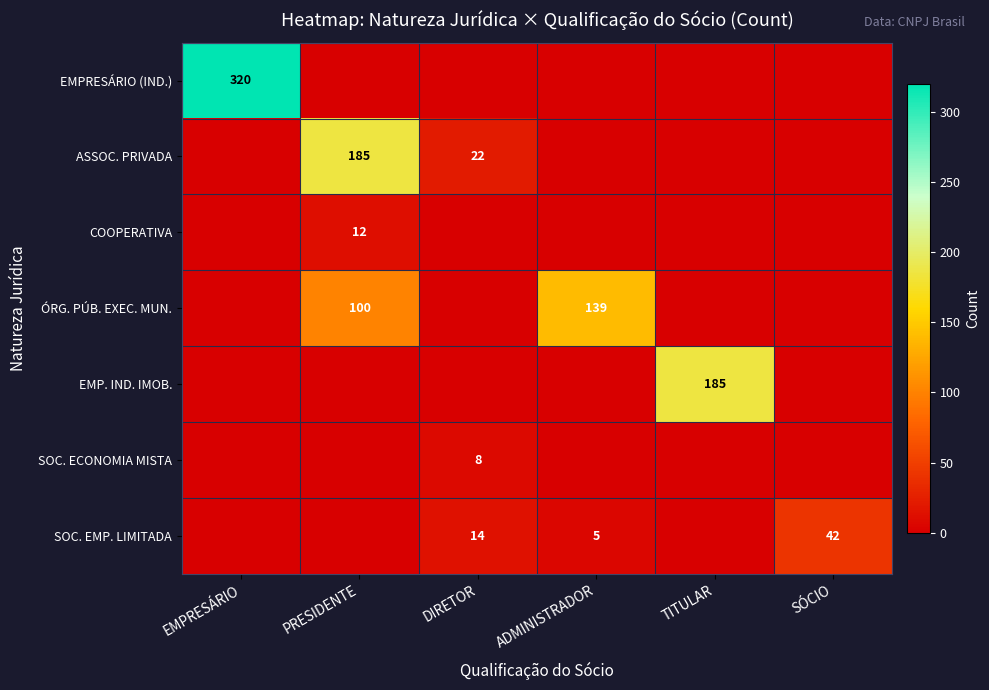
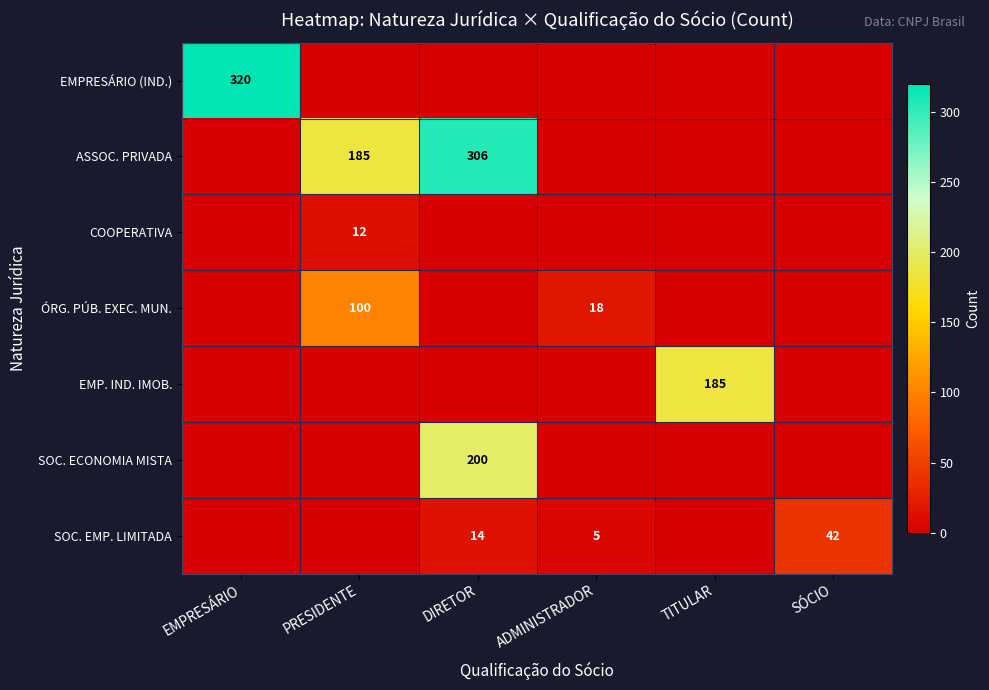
  {
    "EMPRESÁRIO (IND.)": {
      "EMPRESÁRIO": 320
    },
    "ASSOC. PRIVADA": {
      "PRESIDENTE": 185,
-     "DIRETOR": 22
+     "DIRETOR": 306
    },
    "COOPERATIVA": {
      "PRESIDENTE": 12
    },
    "ÓRG. PÚB. EXEC. MUN.": {
      "PRESIDENTE": 100,
-     "ADMINISTRADOR": 139
+     "ADMINISTRADOR": 18
    },
    "EMP. IND. IMOB.": {
      "TITULAR": 185
    },
    "SOC. ECONOMIA MISTA": {
-     "DIRETOR": 8
+     "DIRETOR": 200
    },
    "SOC. EMP. LIMITADA": {
      "DIRETOR": 14,
      "ADMINISTRADOR": 5,
      "SÓCIO": 42
    }
  }
